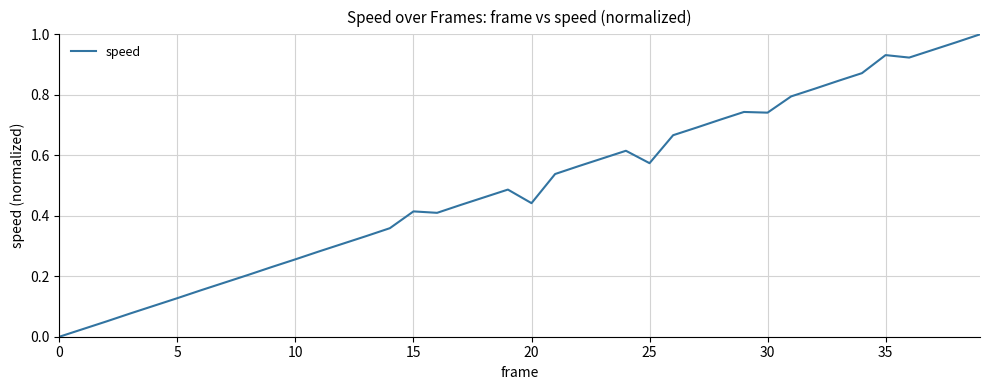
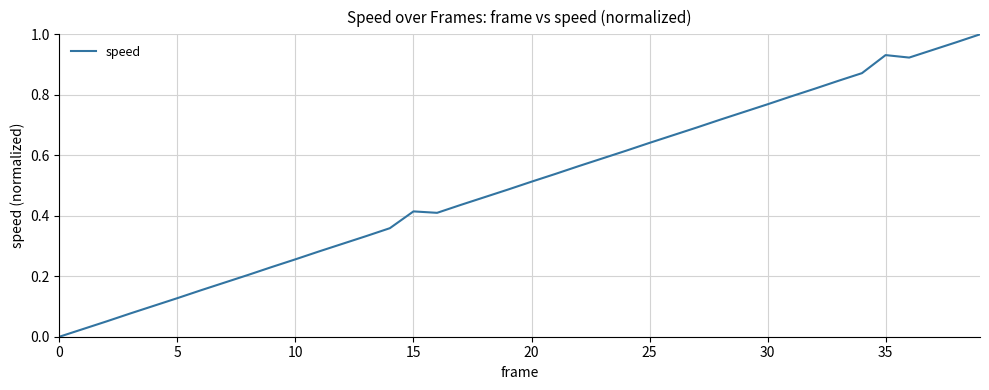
  {
    "0": 0.00,
    "5": 0.13,
    "10": 0.26,
    "15": 0.41,
-   "20": 0.44,
-   "25": 0.57,
-   "30": 0.74,
+   "20": 0.51,
+   "25": 0.64,
+   "30": 0.77,
    "35": 0.93
  }
